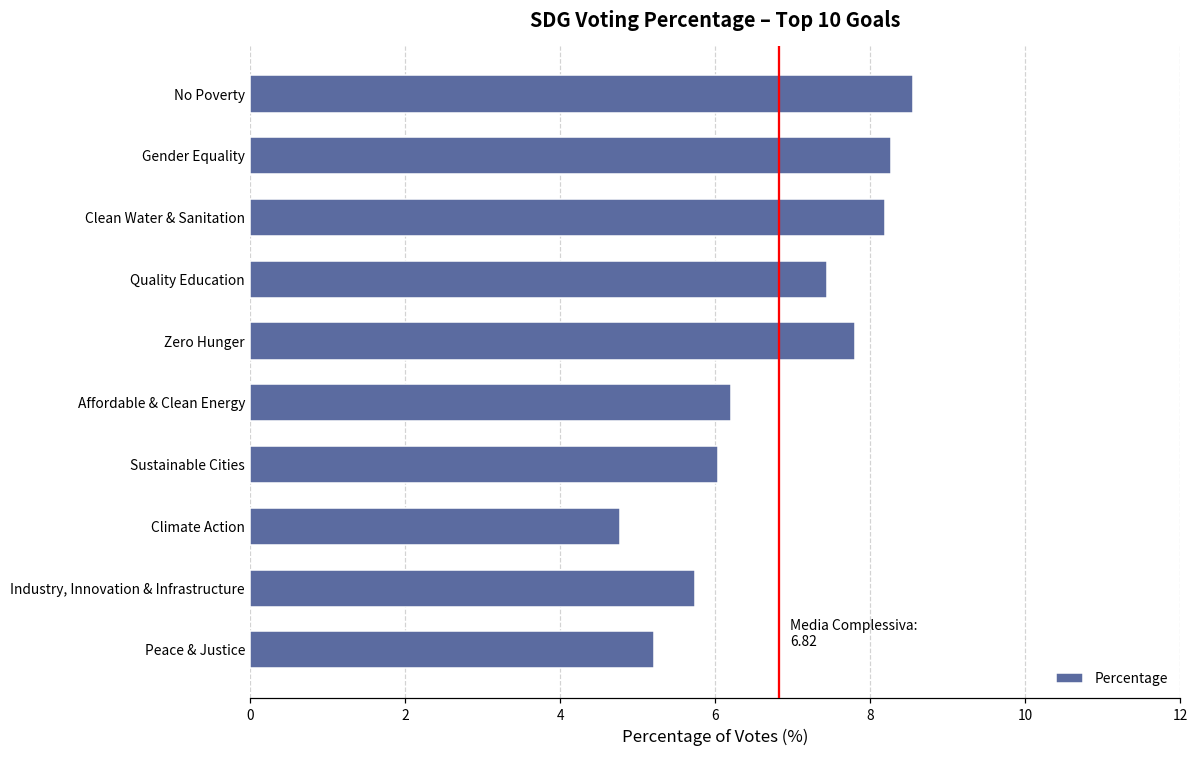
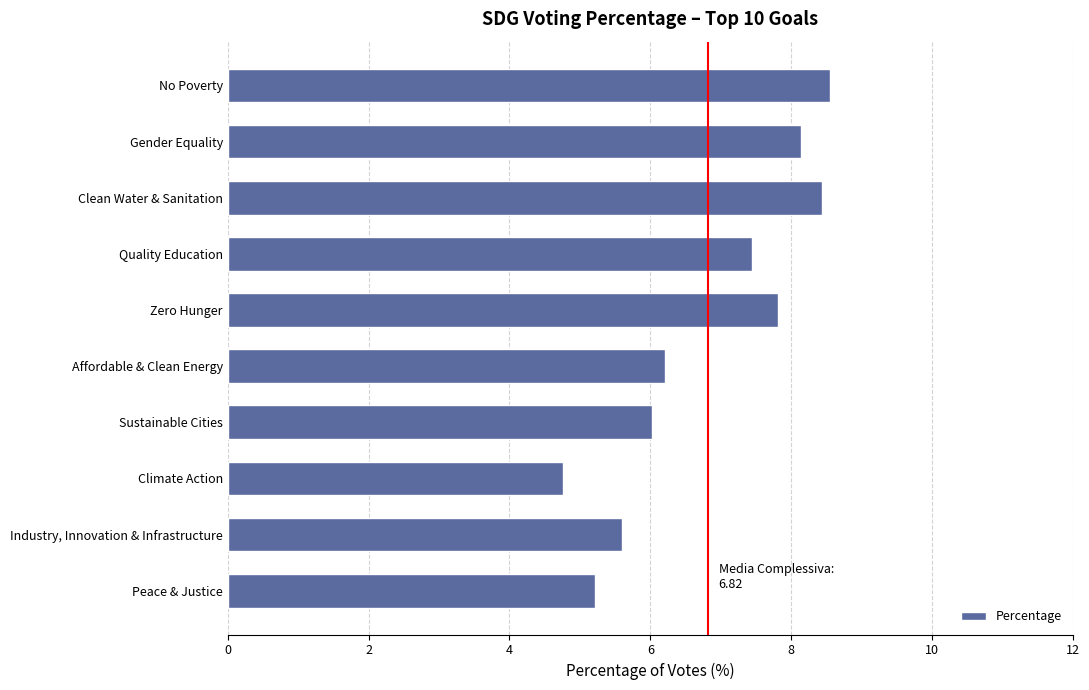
  {
    "No Poverty": 8.5,
-   "Gender Equality": 8.3,
-   "Clean Water & Sanitation": 8.2,
+   "Gender Equality": 8.1,
+   "Clean Water & Sanitation": 8.4,
    "Quality Education": 7.4,
    "Zero Hunger": 7.8,
    "Affordable & Clean Energy": 6.2,
    "Sustainable Cities": 6.0,
    "Climate Action": 4.8,
-   "Industry, Innovation & Infrastructure": 5.7,
+   "Industry, Innovation & Infrastructure": 5.6,
    "Peace & Justice": 5.2
  }
